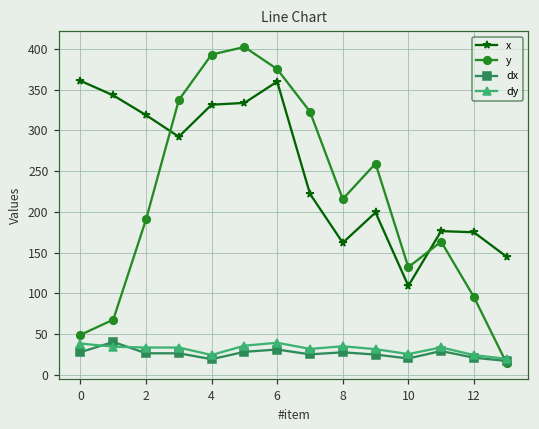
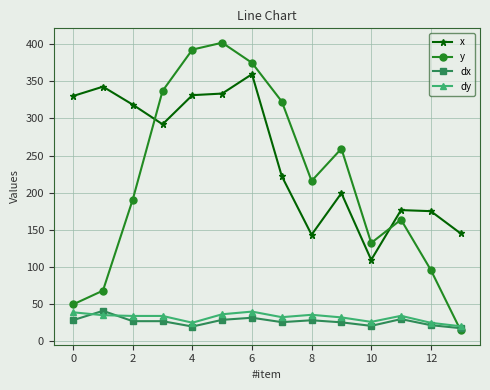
  {
    "x": {
-     "0": 360,
+     "0": 330,
      "2": 320,
      "4": 330,
      "6": 360,
-     "8": 160,
+     "8": 140,
      "10": 110,
      "12": 180
    }
  }
